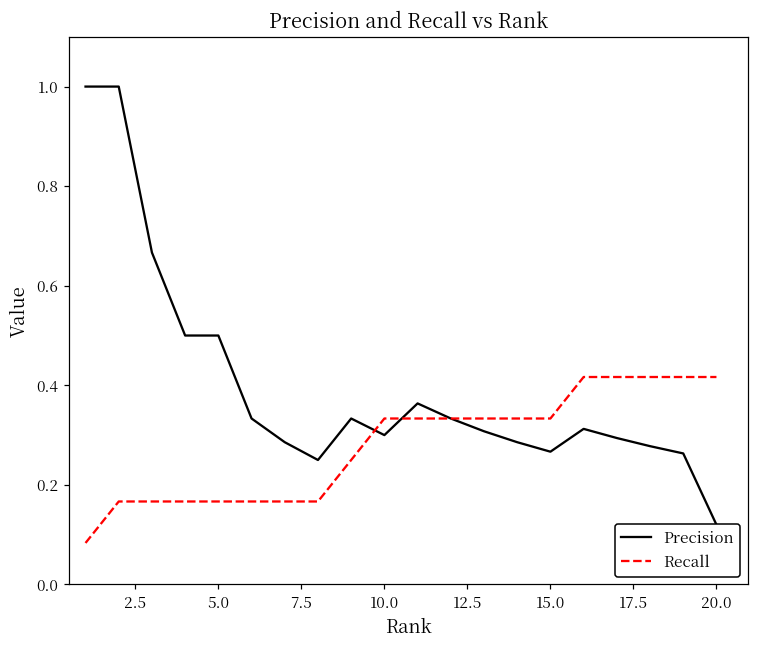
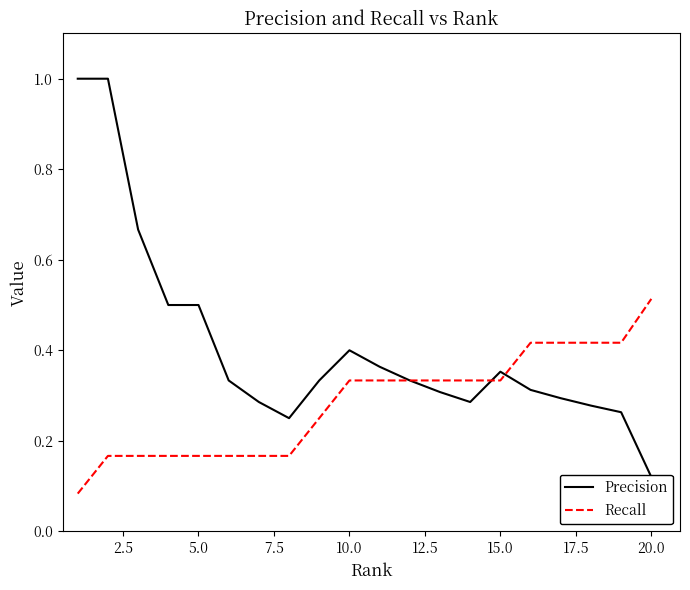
  {
    "Precision": {
      "5.0": 0.50,
-     "10.0": 0.3,
-     "15.0": 0.27
+     "10.0": 0.4,
+     "15.0": 0.35
    },
    "Recall": {
      "5.0": 0.17,
      "10.0": 0.33,
      "15.0": 0.33,
-     "20.0": 0.42
+     "20.0": 0.51
    }
  }
